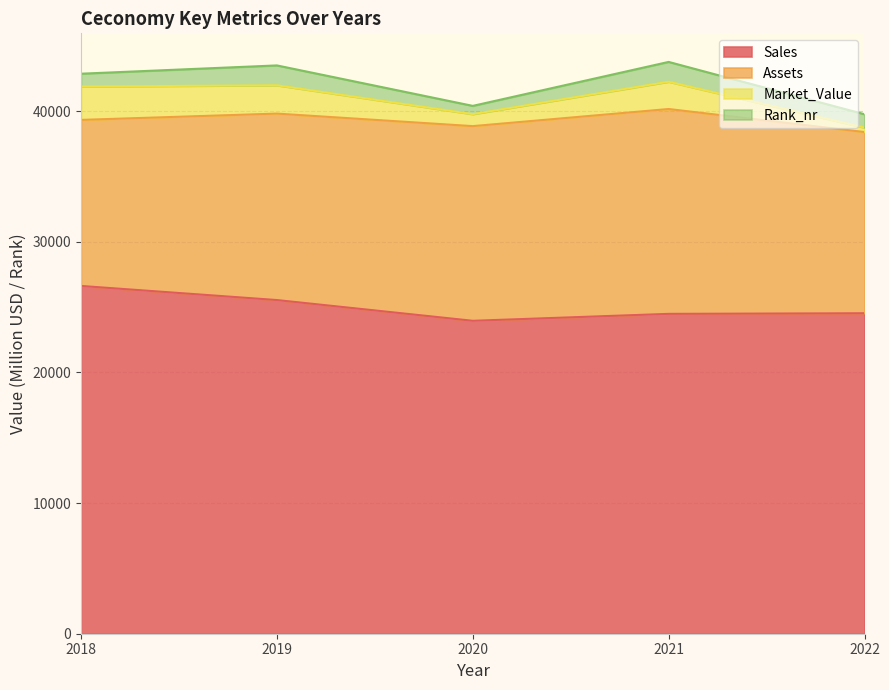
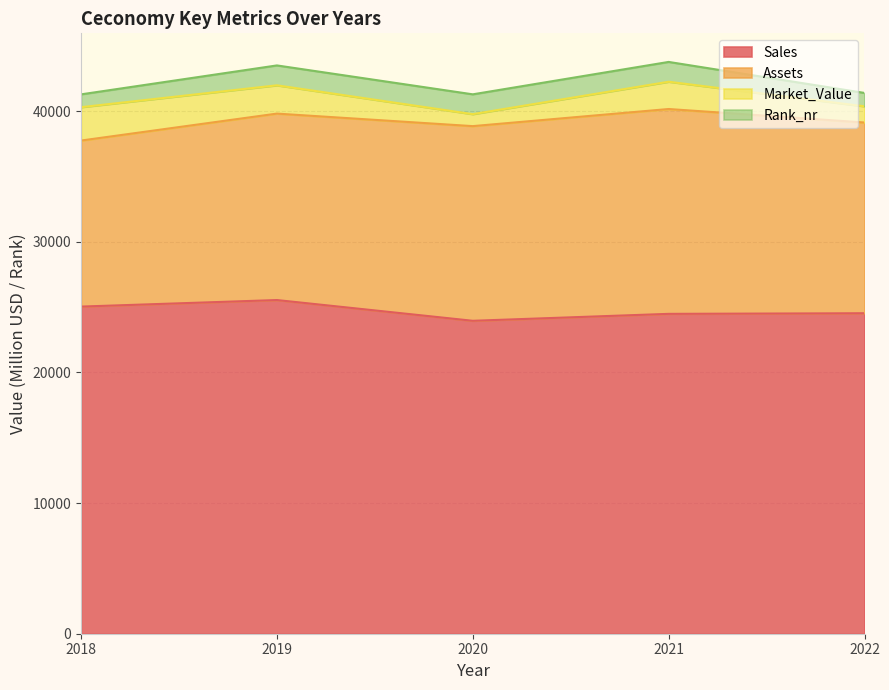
  {
    "Sales": {
-     "2018": 26600,
+     "2018": 25000,
      "2019": 25500,
      "2020": 23900,
      "2021": 24500,
      "2022": 24500
    },
    "Assets": {
      "2018": 12700,
      "2019": 14300,
      "2020": 14900,
      "2021": 15700,
-     "2022": 13900
+     "2022": 14600
    },
    "Market_Value": {
      "2018": 2600,
      "2019": 2200,
      "2020": 900,
      "2021": 2100,
-     "2022": 300
+     "2022": 1200
    },
    "Rank_nr": {
      "2018": 1000,
      "2019": 1500,
-     "2020": 600,
+     "2020": 1500,
      "2021": 1500,
      "2022": 1000
    }
  }
